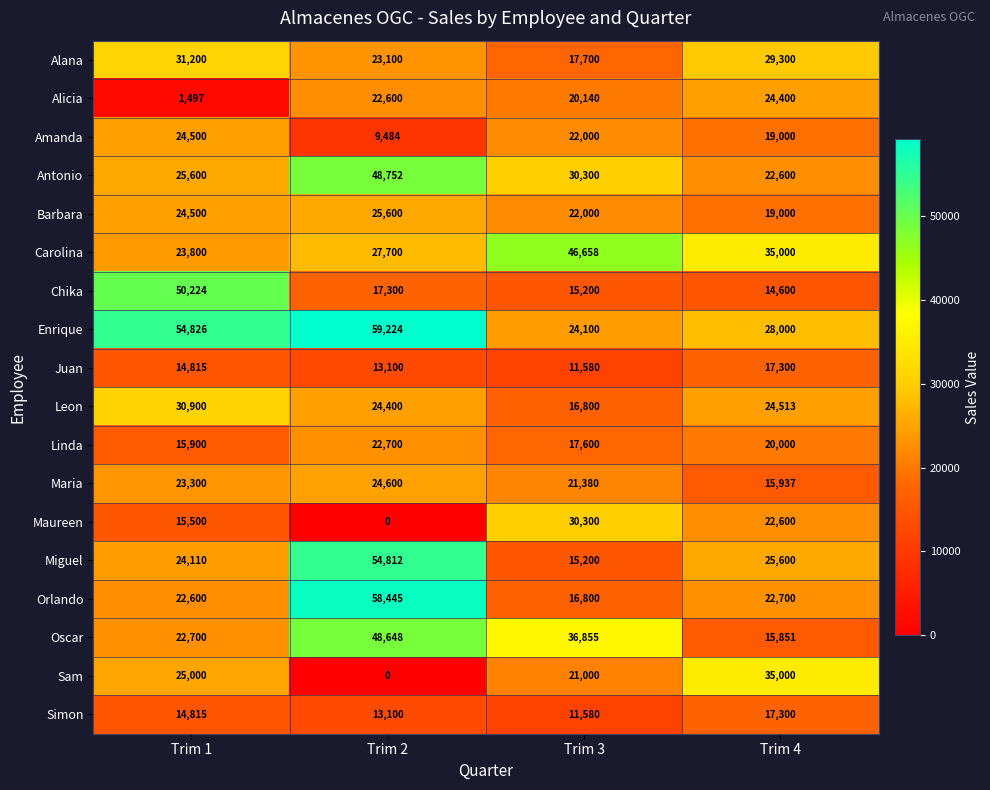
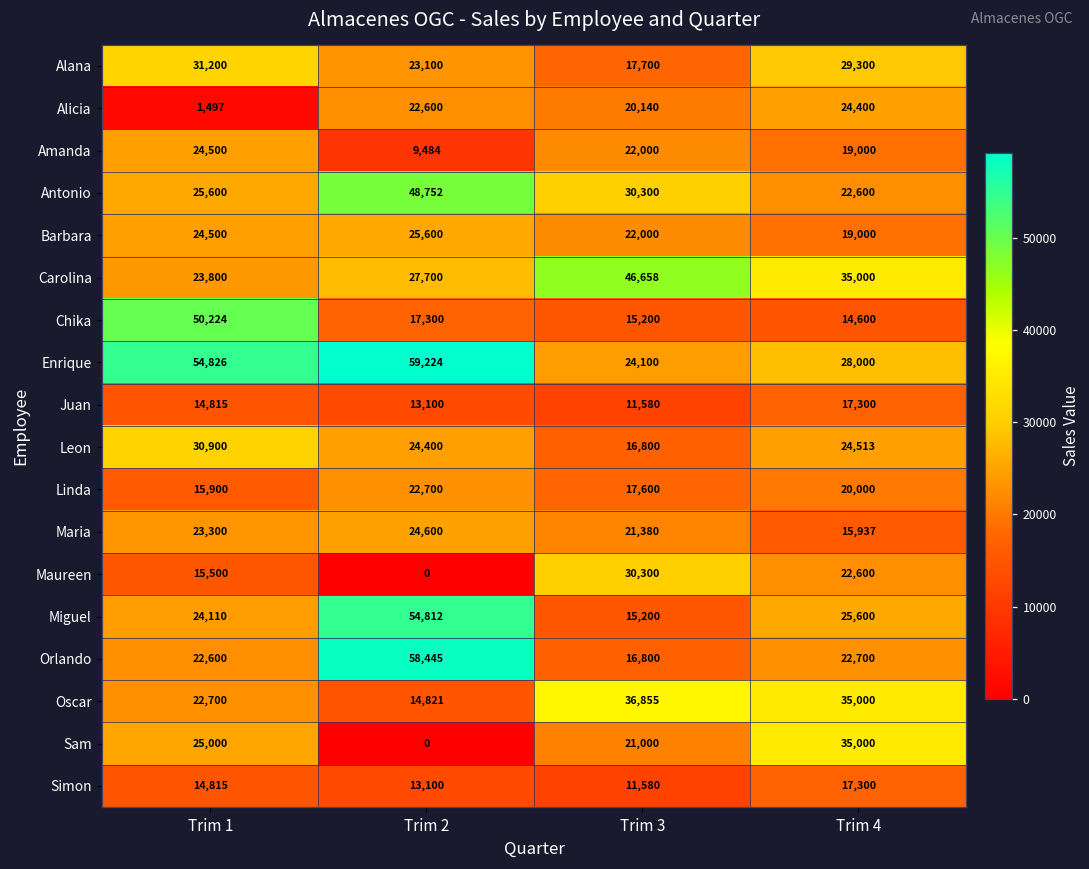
  {
    "Alana": {
      "Trim 1": "31,200",
      "Trim 2": "23,100",
      "Trim 3": "17,700",
      "Trim 4": "29,300"
    },
    "Alicia": {
      "Trim 1": "1,497",
      "Trim 2": "22,600",
      "Trim 3": "20,140",
      "Trim 4": "24,400"
    },
    "Amanda": {
      "Trim 1": "24,500",
      "Trim 2": "9,484",
      "Trim 3": "22,000",
      "Trim 4": "19,000"
    },
    "Antonio": {
      "Trim 1": "25,600",
      "Trim 2": "48,752",
      "Trim 3": "30,300",
      "Trim 4": "22,600"
    },
    "Barbara": {
      "Trim 1": "24,500",
      "Trim 2": "25,600",
      "Trim 3": "22,000",
      "Trim 4": "19,000"
    },
    "Carolina": {
      "Trim 1": "23,800",
      "Trim 2": "27,700",
      "Trim 3": "46,658",
      "Trim 4": "35,000"
    },
    "Chika": {
      "Trim 1": "50,224",
      "Trim 2": "17,300",
      "Trim 3": "15,200",
      "Trim 4": "14,600"
    },
    "Enrique": {
      "Trim 1": "54,826",
      "Trim 2": "59,224",
      "Trim 3": "24,100",
      "Trim 4": "28,000"
    },
    "Juan": {
      "Trim 1": "14,815",
      "Trim 2": "13,100",
      "Trim 3": "11,580",
      "Trim 4": "17,300"
    },
    "Leon": {
      "Trim 1": "30,900",
      "Trim 2": "24,400",
      "Trim 3": "16,800",
      "Trim 4": "24,513"
    },
    "Linda": {
      "Trim 1": "15,900",
      "Trim 2": "22,700",
      "Trim 3": "17,600",
      "Trim 4": "20,000"
    },
    "Maria": {
      "Trim 1": "23,300",
      "Trim 2": "24,600",
      "Trim 3": "21,380",
      "Trim 4": "15,937"
    },
    "Maureen": {
      "Trim 1": "15,500",
      "Trim 2": "0",
      "Trim 3": "30,300",
      "Trim 4": "22,600"
    },
    "Miguel": {
      "Trim 1": "24,110",
      "Trim 2": "54,812",
      "Trim 3": "15,200",
      "Trim 4": "25,600"
    },
    "Orlando": {
      "Trim 1": "22,600",
      "Trim 2": "58,445",
      "Trim 3": "16,800",
      "Trim 4": "22,700"
    },
    "Oscar": {
      "Trim 1": "22,700",
-     "Trim 2": "48,648",
+     "Trim 2": "14,821",
      "Trim 3": "36,855",
-     "Trim 4": "15,851"
+     "Trim 4": "35,000"
    },
    "Sam": {
      "Trim 1": "25,000",
      "Trim 2": "0",
      "Trim 3": "21,000",
      "Trim 4": "35,000"
    },
    "Simon": {
      "Trim 1": "14,815",
      "Trim 2": "13,100",
      "Trim 3": "11,580",
      "Trim 4": "17,300"
    }
  }
